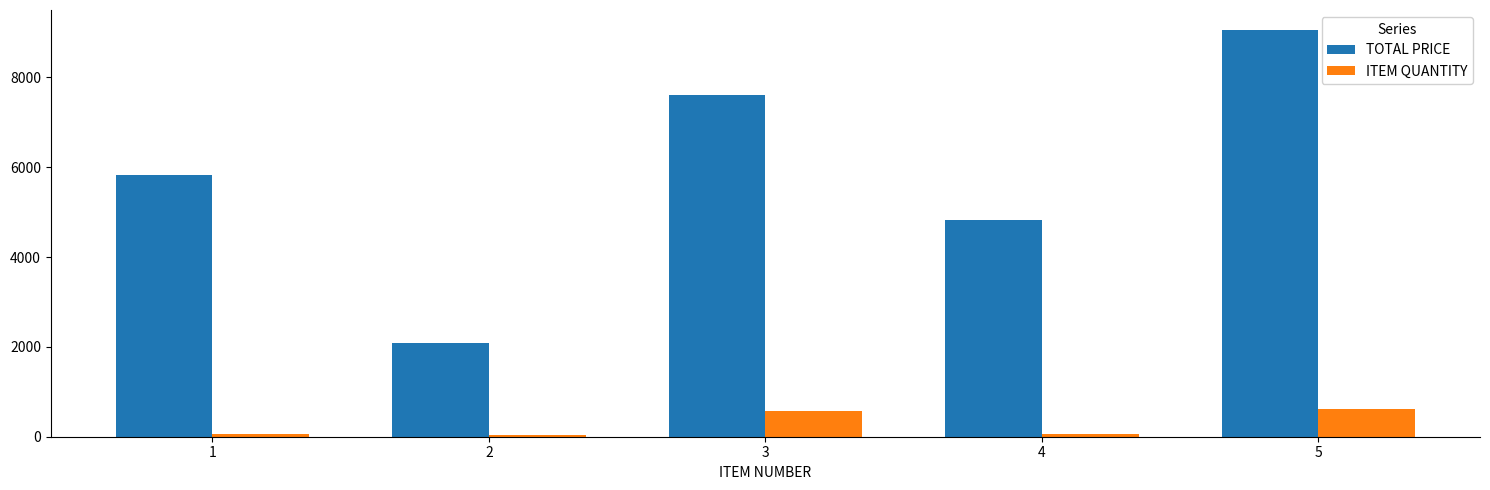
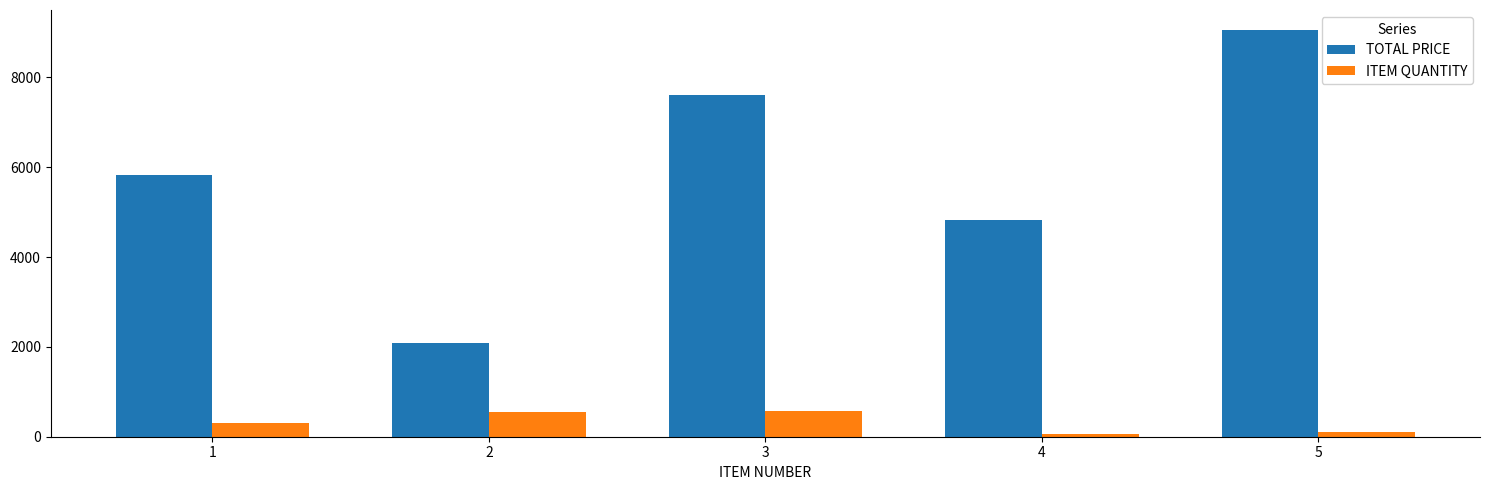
  {
    "TOTAL PRICE": {
      "1": 5800,
      "2": 2100,
      "3": 7600,
      "4": 4800,
      "5": 9000
    },
    "ITEM QUANTITY": {
-     "1": 100,
-     "2": 0,
+     "1": 300,
+     "2": 600,
      "3": 600,
      "4": 100,
-     "5": 600
+     "5": 100
    }
  }
